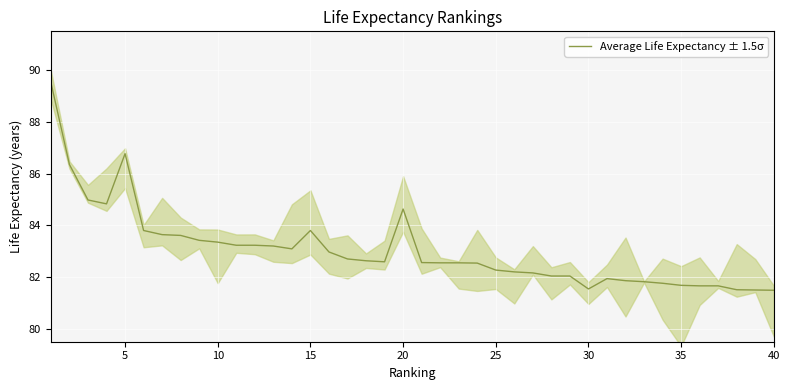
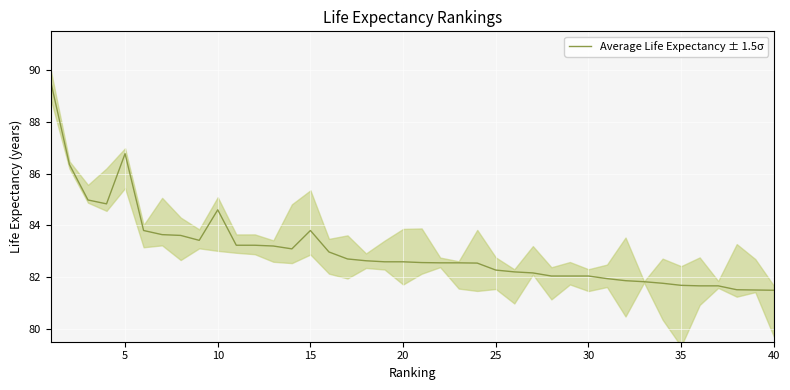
  {
    "Average Life Expectancy ± 1.5σ": {
      "5": 86.8,
-     "10": 83.4,
+     "10": 84.6,
      "15": 83.8,
-     "20": 84.6,
+     "20": 82.6,
      "25": 82.3,
-     "30": 81.5,
+     "30": 82.0,
      "35": 81.7,
      "40": 81.5
    }
  }
